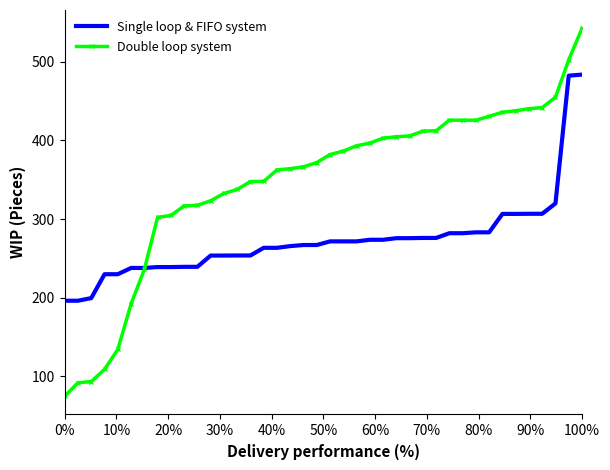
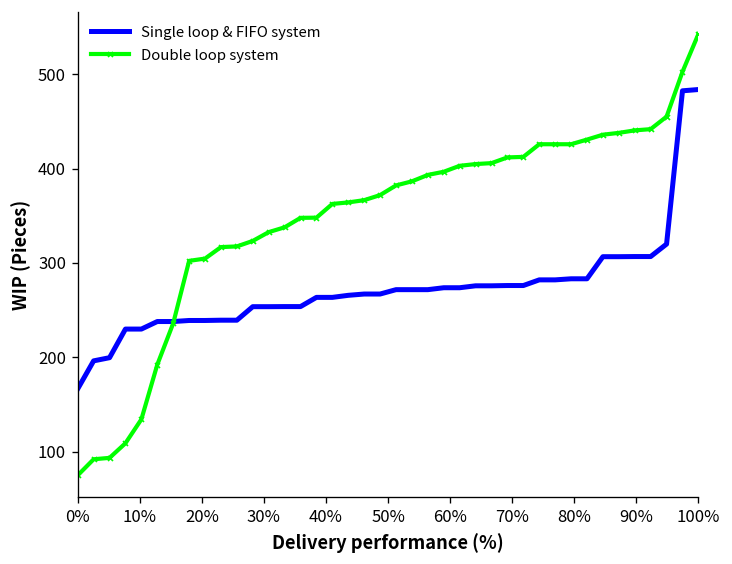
  {
    "Single loop & FIFO system": {
-     "0%": 200,
+     "0%": 170,
      "100%": 480
    },
    "Double loop system": {
      "0%": 80,
      "100%": 540
    }
  }
